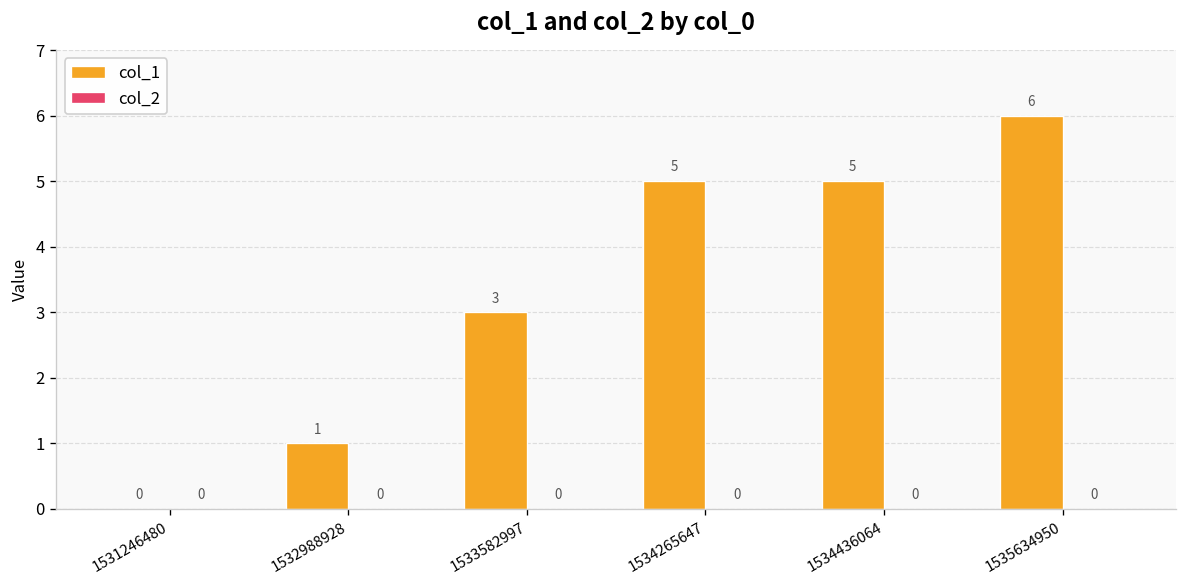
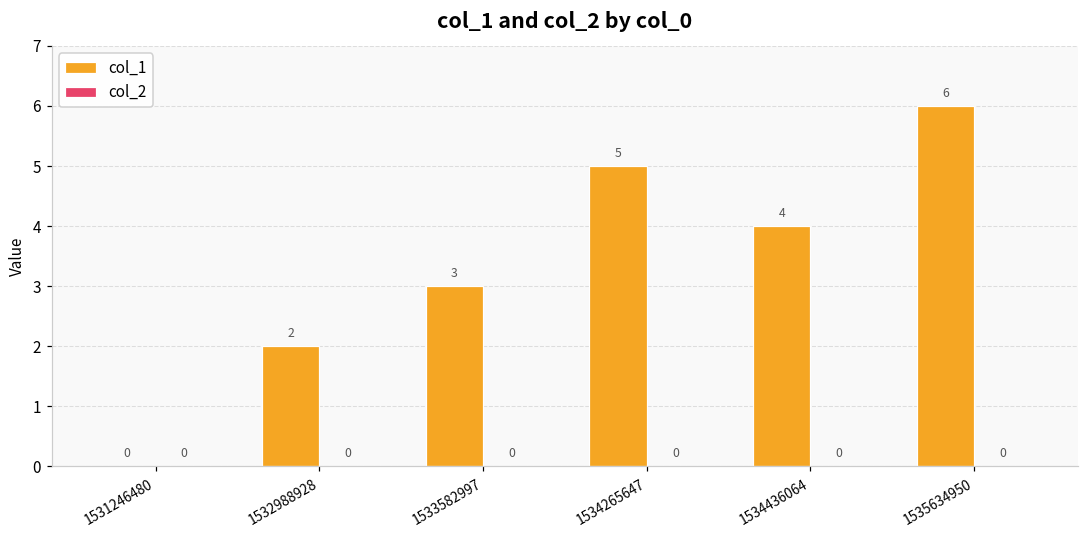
  {
    "col_1": {
      "1531246480": 0,
-     "1532988928": 1,
+     "1532988928": 2,
      "1533582997": 3,
      "1534265647": 5,
-     "1534436064": 5,
+     "1534436064": 4,
      "1535634950": 6
    },
    "col_2": {
      "1531246480": 0,
      "1532988928": 0,
      "1533582997": 0,
      "1534265647": 0,
      "1534436064": 0,
      "1535634950": 0
    }
  }
